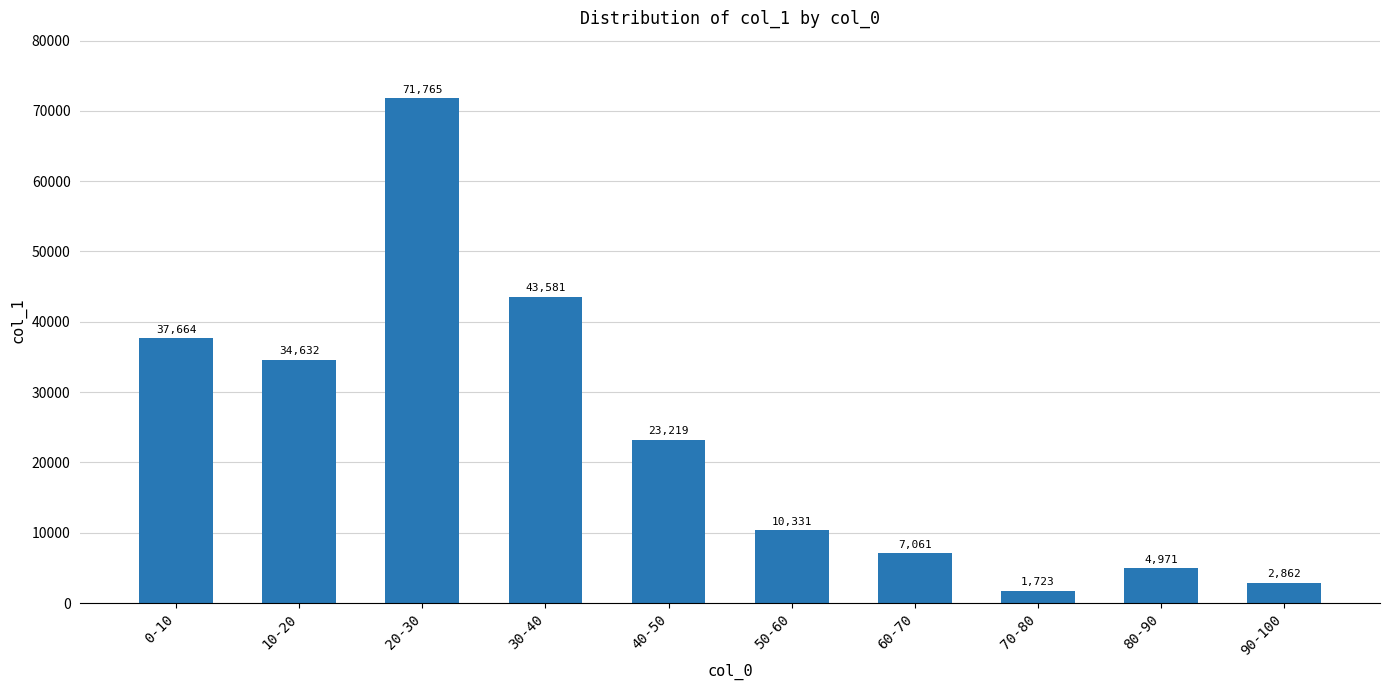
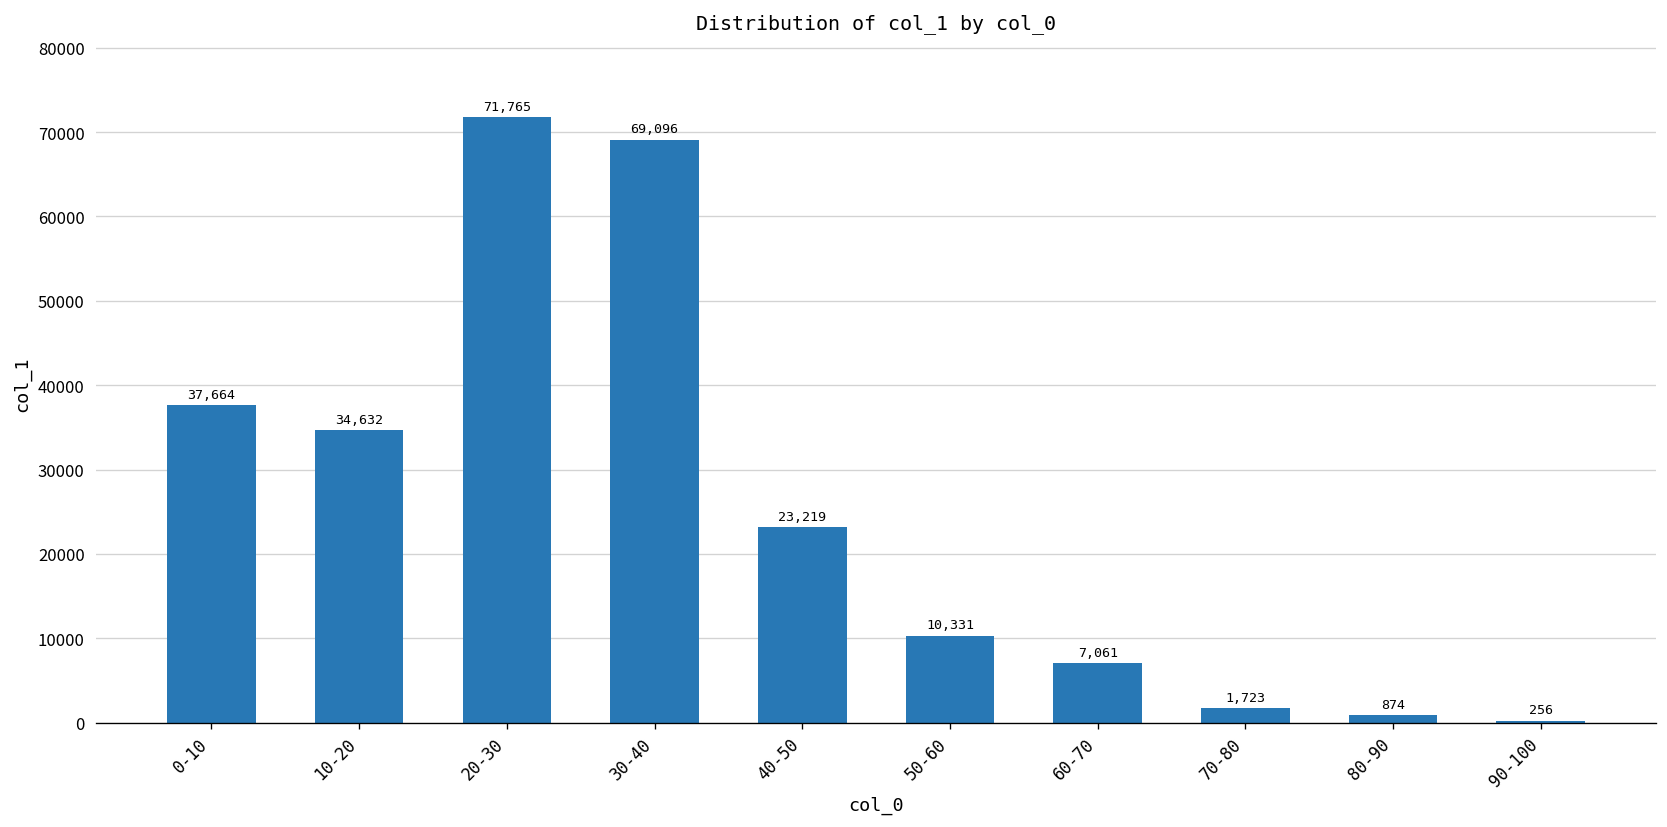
  {
    "0-10": "37,664",
    "10-20": "34,632",
    "20-30": "71,765",
-   "30-40": "43,581",
+   "30-40": "69,096",
    "40-50": "23,219",
    "50-60": "10,331",
    "60-70": "7,061",
    "70-80": "1,723",
-   "80-90": "4,971",
-   "90-100": "2,862"
+   "80-90": "874",
+   "90-100": "256"
  }
